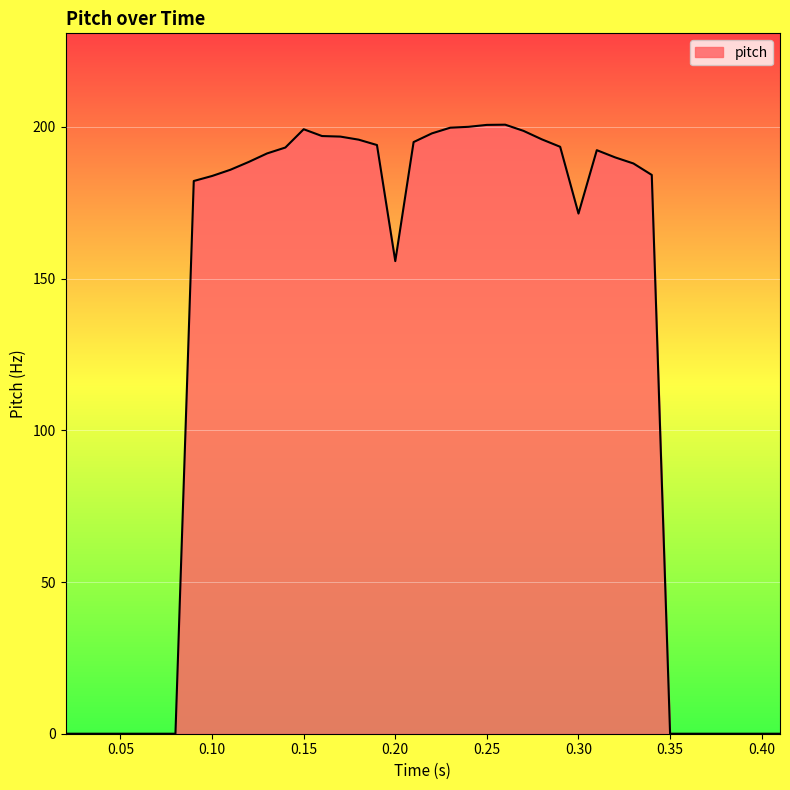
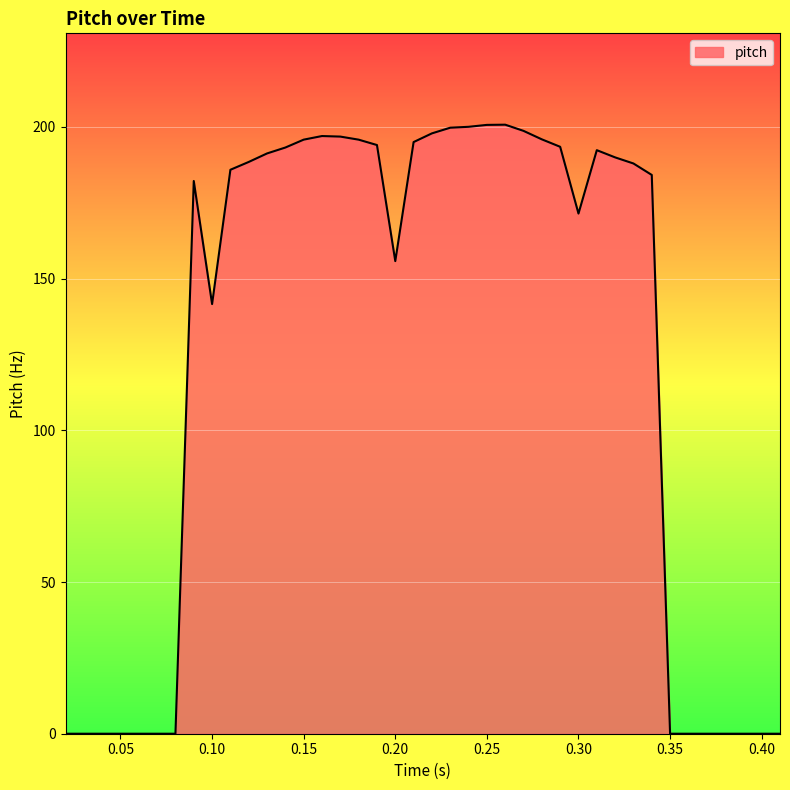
  {
    "0.05": 0,
-   "0.10": 184,
-   "0.15": 199,
+   "0.10": 142,
+   "0.15": 196,
    "0.20": 156,
    "0.25": 201,
    "0.30": 171,
    "0.35": 0,
    "0.40": 0
  }
